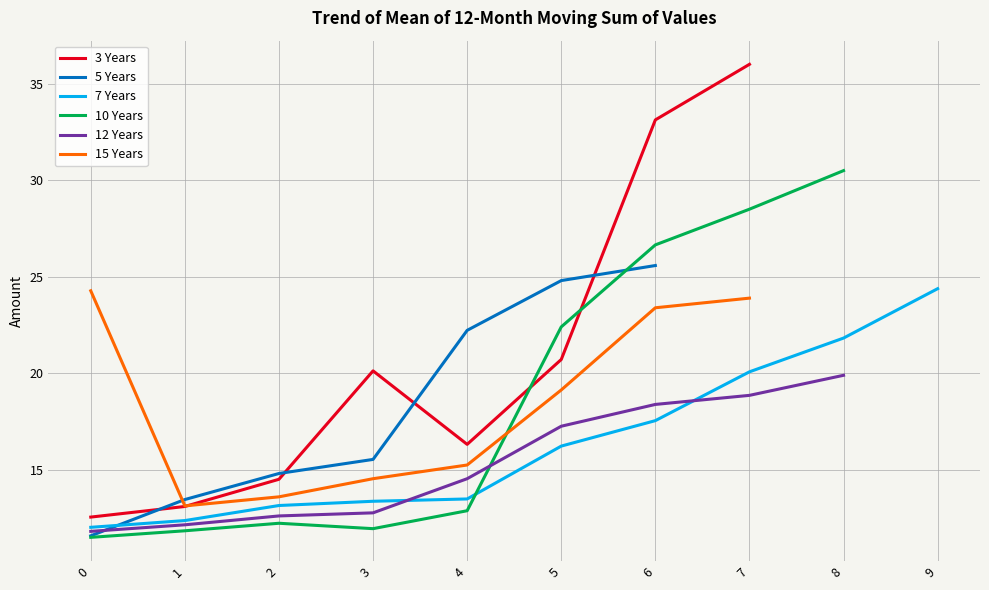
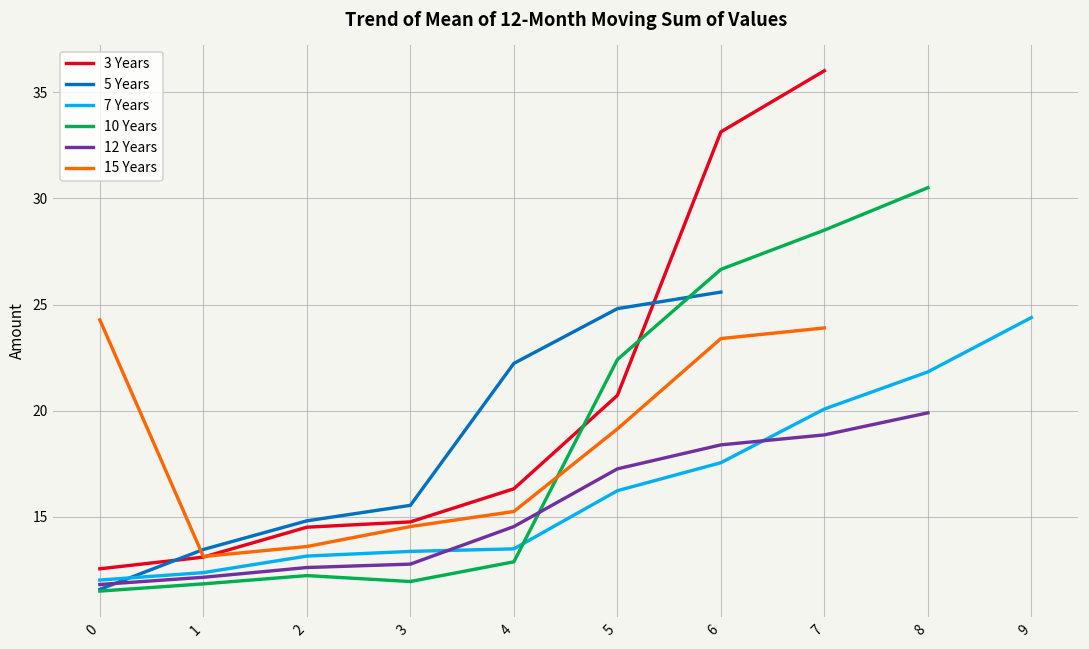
  {
    "3 Years": {
      "0": 12.6,
      "2": 14.5,
-     "3": 20.1,
+     "3": 14.8,
      "4": 16.3,
      "5": 20.7,
      "6": 33.1,
      "7": 36.0
    },
    "5 Years": {
      "1": 13.5,
      "2": 14.8,
      "3": 15.5,
      "4": 22.2,
      "5": 24.8,
      "6": 25.6
    },
    "7 Years": {
      "0": 12.0,
      "1": 12.4,
      "2": 13.2,
      "3": 13.4,
      "4": 13.5,
      "5": 16.2,
      "6": 17.6,
      "7": 20.1,
      "8": 21.8,
      "9": 24.4
    },
    "10 Years": {
      "1": 11.8,
      "2": 12.2,
      "3": 12.0,
      "4": 12.9,
      "5": 22.4,
      "6": 26.7,
      "7": 28.5,
      "8": 30.5
    },
    "12 Years": {
      "0": 11.8,
      "1": 12.2,
      "2": 12.6,
      "3": 12.8,
      "4": 14.5,
      "5": 17.3,
      "6": 18.4,
      "7": 18.9,
      "8": 19.9
    },
    "15 Years": {
      "0": 24.3,
      "2": 13.6,
      "3": 14.5,
      "4": 15.3,
      "5": 19.1,
      "6": 23.4,
      "7": 23.9
    }
  }
